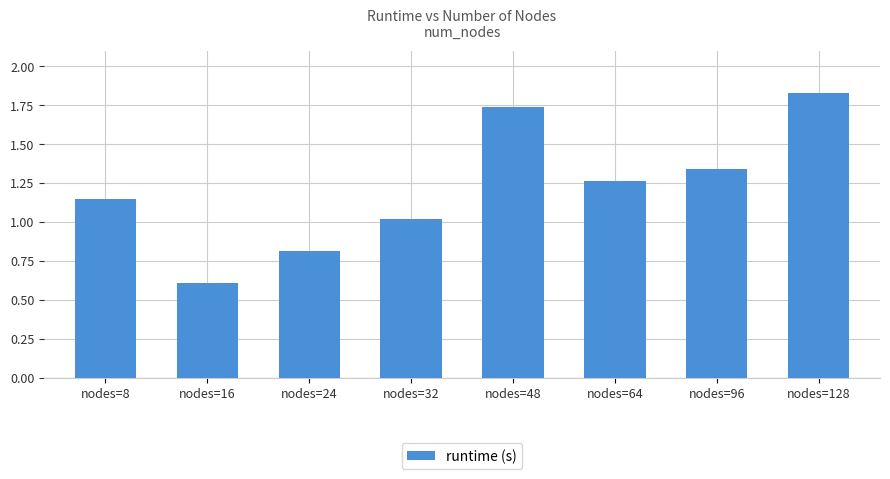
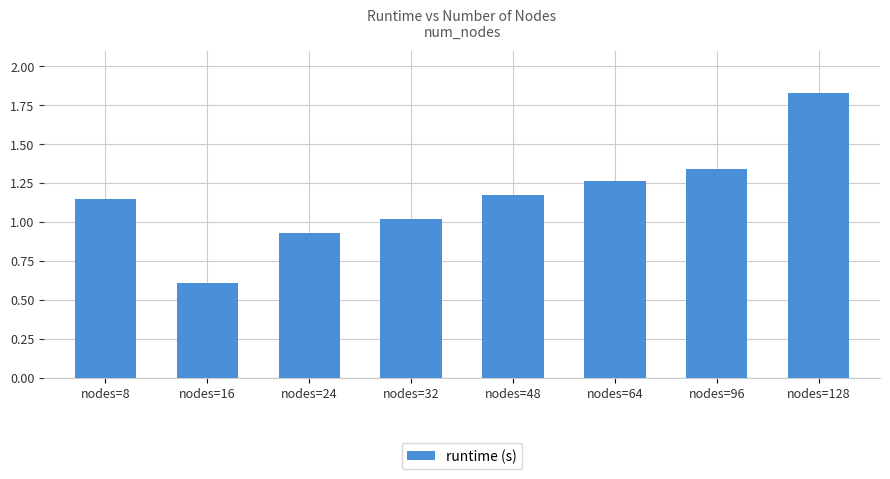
  {
    "nodes=8": 1.15,
    "nodes=16": 0.61,
-   "nodes=24": 0.81,
+   "nodes=24": 0.93,
    "nodes=32": 1.02,
-   "nodes=48": 1.74,
+   "nodes=48": 1.17,
    "nodes=64": 1.26,
    "nodes=96": 1.34,
    "nodes=128": 1.83
  }
